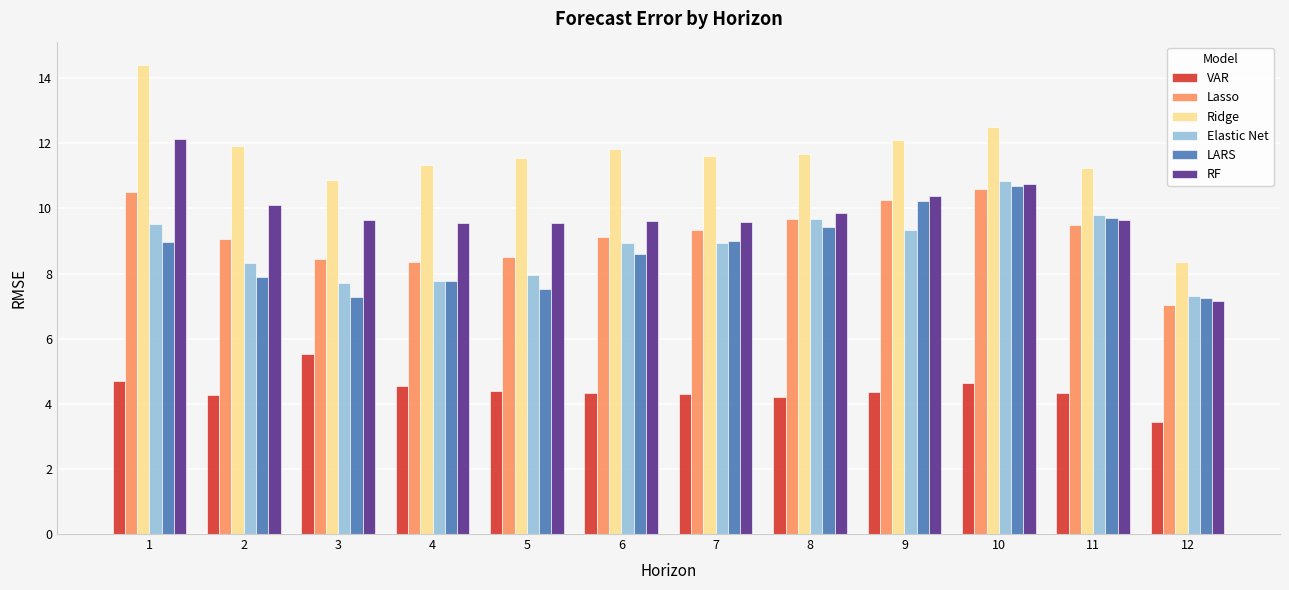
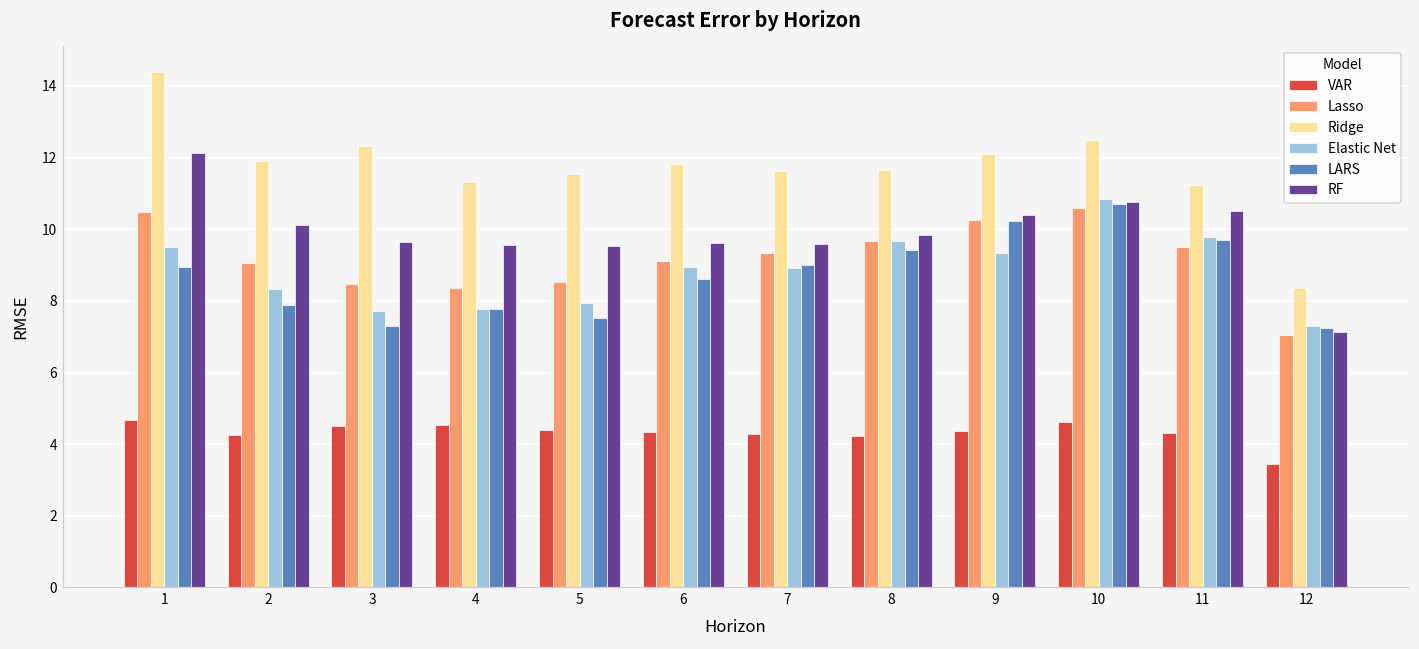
  {
    "VAR": {
      "1": 4.7,
      "2": 4.3,
-     "3": 5.5,
+     "3": 4.5,
      "4": 4.5,
      "5": 4.4,
      "6": 4.3,
      "7": 4.3,
      "8": 4.2,
      "9": 4.4,
      "10": 4.6,
      "11": 4.3,
      "12": 3.5
    },
    "Lasso": {
      "1": 10.5,
      "2": 9.1,
      "3": 8.5,
      "4": 8.4,
      "5": 8.5,
      "6": 9.1,
      "7": 9.3,
      "8": 9.7,
      "9": 10.3,
      "10": 10.6,
      "11": 9.5,
      "12": 7.0
    },
    "Ridge": {
      "1": 14.4,
      "2": 11.9,
-     "3": 10.9,
+     "3": 12.3,
      "4": 11.3,
      "5": 11.5,
      "6": 11.8,
      "7": 11.6,
      "8": 11.7,
      "9": 12.1,
      "10": 12.5,
      "11": 11.2,
      "12": 8.4
    },
    "Elastic Net": {
      "1": 9.5,
      "2": 8.3,
      "3": 7.7,
      "4": 7.8,
      "5": 8.0,
      "6": 8.9,
      "7": 8.9,
      "8": 9.7,
      "9": 9.3,
      "10": 10.8,
      "11": 9.8,
      "12": 7.3
    },
    "LARS": {
      "1": 9.0,
      "2": 7.9,
      "3": 7.3,
      "4": 7.8,
      "5": 7.5,
      "6": 8.6,
      "7": 9.0,
      "8": 9.4,
      "9": 10.2,
      "10": 10.7,
      "11": 9.7,
      "12": 7.2
    },
    "RF": {
      "1": 12.1,
      "2": 10.1,
      "3": 9.7,
      "4": 9.5,
      "5": 9.5,
      "6": 9.6,
      "7": 9.6,
      "8": 9.8,
      "9": 10.4,
      "10": 10.8,
-     "11": 9.6,
+     "11": 10.5,
      "12": 7.1
    }
  }
